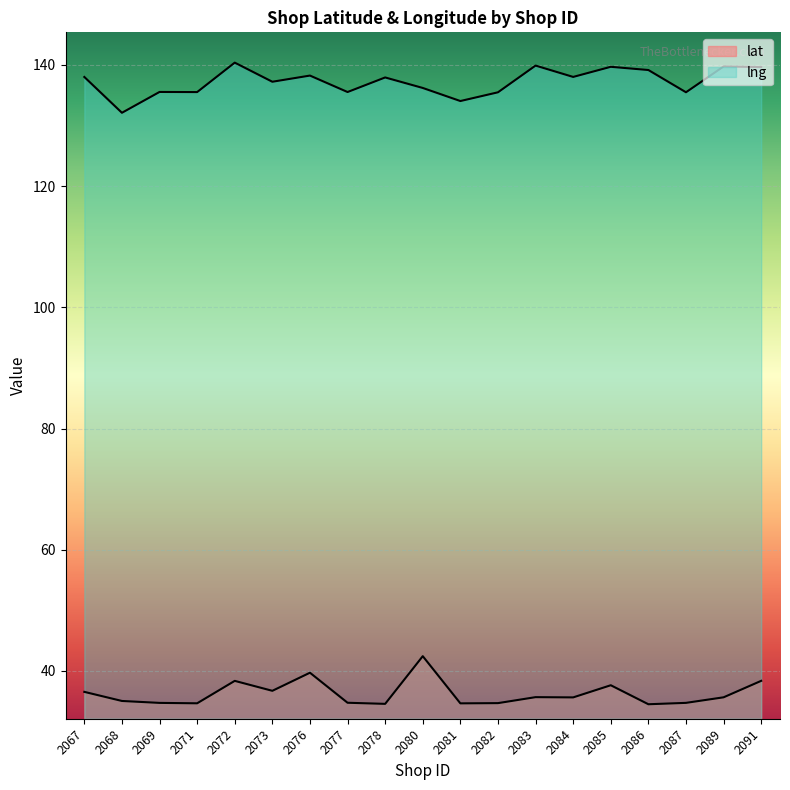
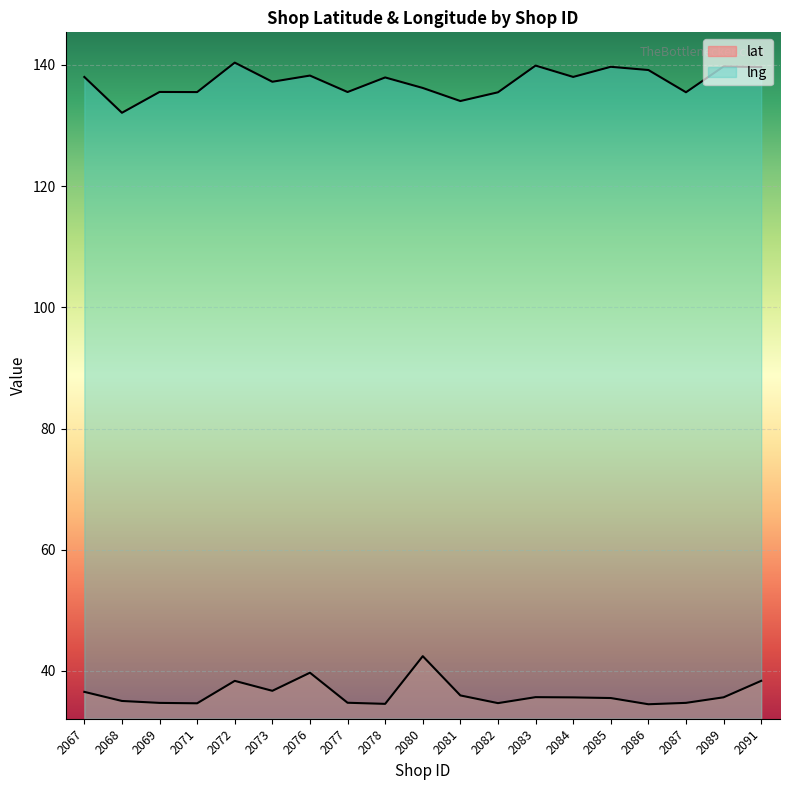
  {
    "lat": {
      "2067": 37,
      "2068": 35,
      "2069": 35,
      "2071": 35,
      "2072": 38,
      "2073": 37,
      "2076": 40,
      "2077": 35,
      "2078": 35,
      "2080": 42,
-     "2081": 35,
+     "2081": 36,
      "2082": 35,
      "2083": 36,
      "2084": 36,
-     "2085": 38,
+     "2085": 36,
      "2086": 35,
      "2087": 35,
      "2089": 36,
      "2091": 38
    },
    "lng": {
      "2067": 138,
      "2068": 132,
      "2069": 136,
      "2071": 136,
      "2072": 140,
      "2073": 137,
      "2076": 138,
      "2077": 136,
      "2078": 138,
      "2080": 136,
      "2081": 134,
      "2082": 135,
      "2083": 140,
      "2084": 138,
      "2085": 140,
      "2086": 139,
      "2087": 135
    }
  }
